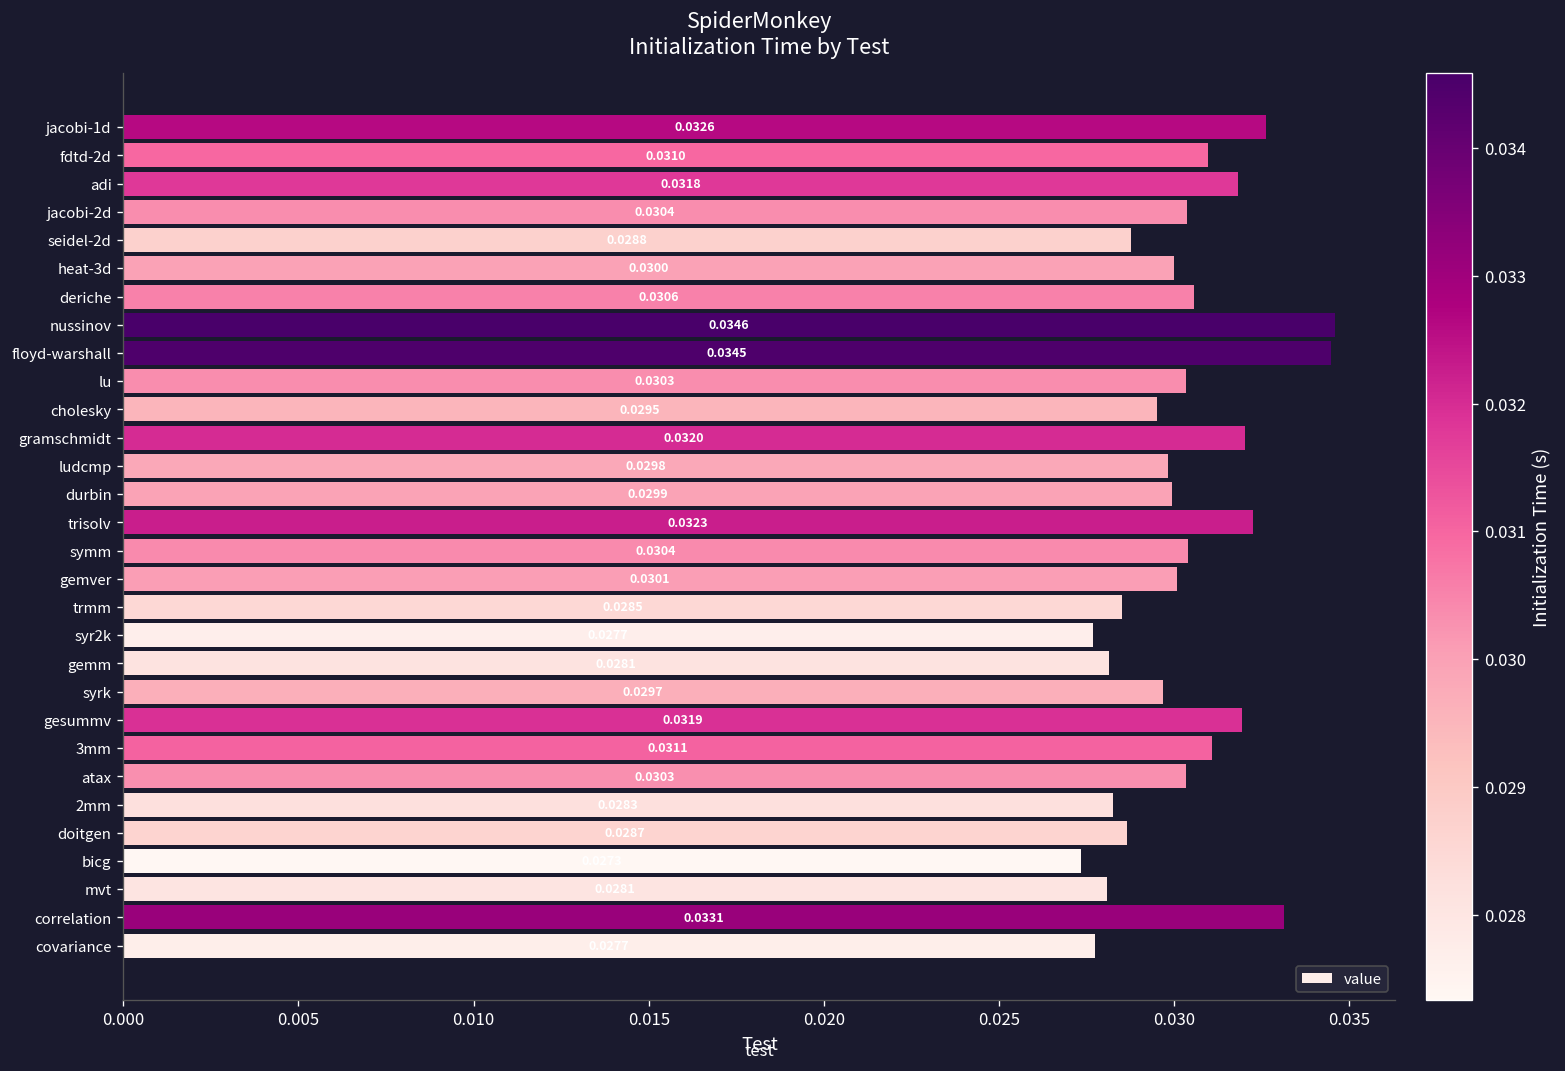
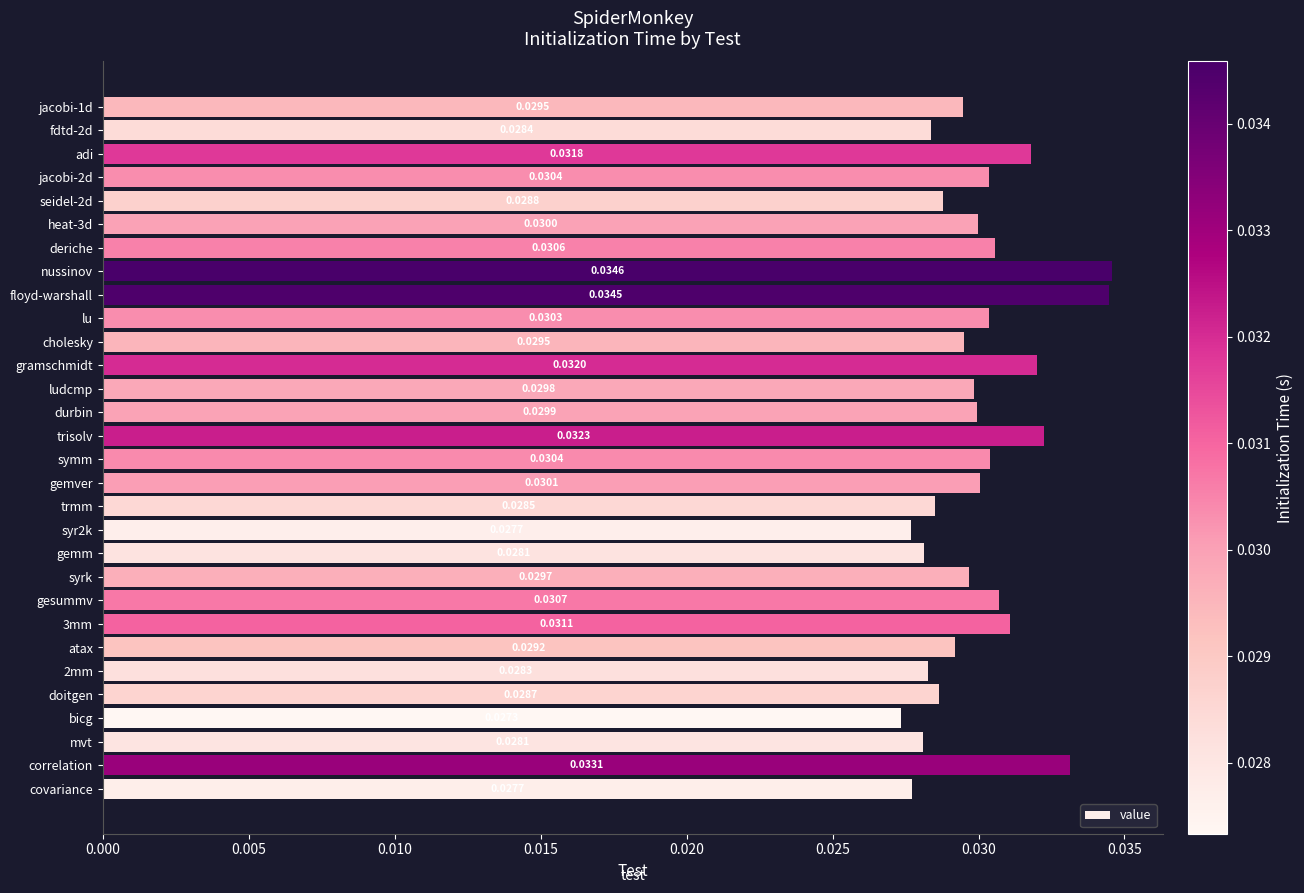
  {
-   "jacobi-1d": 0.0326,
-   "fdtd-2d": 0.0310,
+   "jacobi-1d": 0.0295,
+   "fdtd-2d": 0.0284,
    "adi": 0.0318,
    "jacobi-2d": 0.0304,
    "seidel-2d": 0.0288,
    "heat-3d": 0.0300,
    "deriche": 0.0306,
    "nussinov": 0.0346,
    "floyd-warshall": 0.0345,
    "lu": 0.0303,
    "cholesky": 0.0295,
    "gramschmidt": 0.0320,
    "ludcmp": 0.0298,
    "durbin": 0.0299,
    "trisolv": 0.0323,
    "symm": 0.0304,
    "gemver": 0.0301,
    "syrk": 0.0297,
-   "gesummv": 0.0319,
+   "gesummv": 0.0307,
    "3mm": 0.0311,
-   "atax": 0.0303,
+   "atax": 0.0292,
    "correlation": 0.0331
  }
